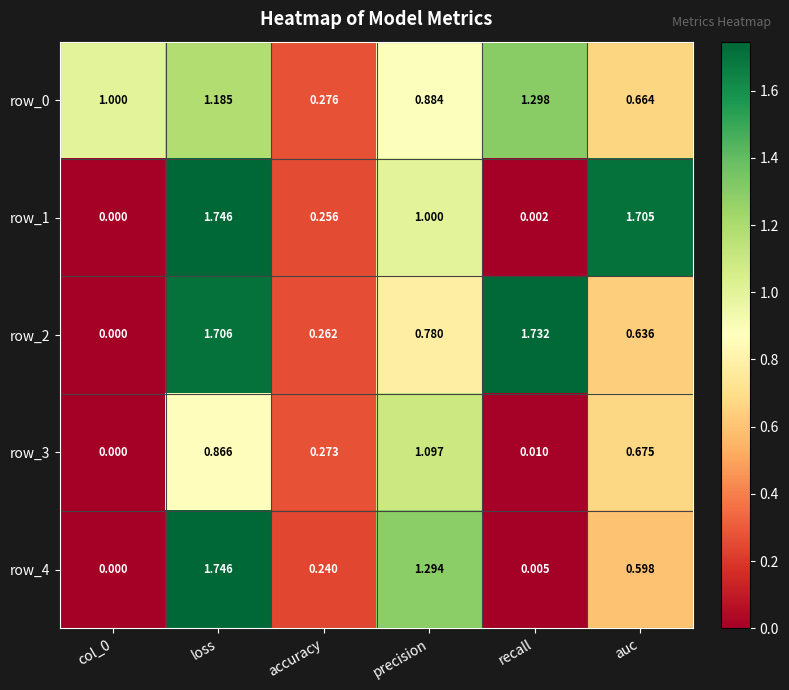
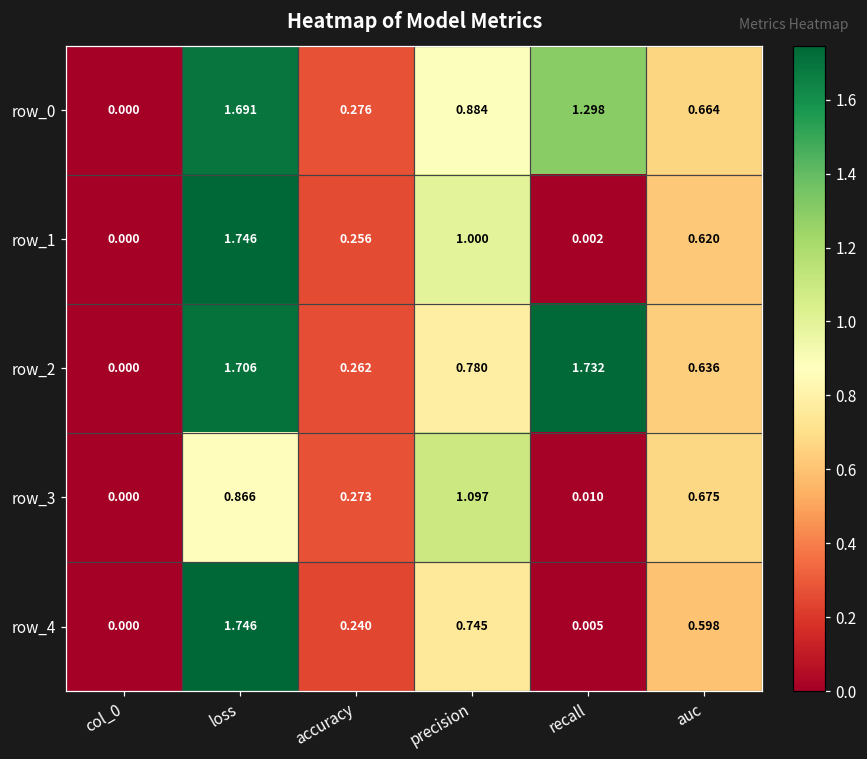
  {
    "row_0": {
-     "col_0": 1.000,
-     "loss": 1.185,
+     "col_0": 0.000,
+     "loss": 1.691,
      "accuracy": 0.276,
      "precision": 0.884,
      "recall": 1.298,
      "auc": 0.664
    },
    "row_1": {
      "col_0": 0.000,
      "loss": 1.746,
      "accuracy": 0.256,
      "precision": 1.000,
      "recall": 0.002,
-     "auc": 1.705
+     "auc": 0.620
    },
    "row_2": {
      "col_0": 0.000,
      "loss": 1.706,
      "accuracy": 0.262,
      "precision": 0.780,
      "recall": 1.732,
      "auc": 0.636
    },
    "row_3": {
      "col_0": 0.000,
      "loss": 0.866,
      "accuracy": 0.273,
      "precision": 1.097,
      "recall": 0.010,
      "auc": 0.675
    },
    "row_4": {
      "col_0": 0.000,
      "loss": 1.746,
      "accuracy": 0.240,
-     "precision": 1.294,
+     "precision": 0.745,
      "recall": 0.005,
      "auc": 0.598
    }
  }
